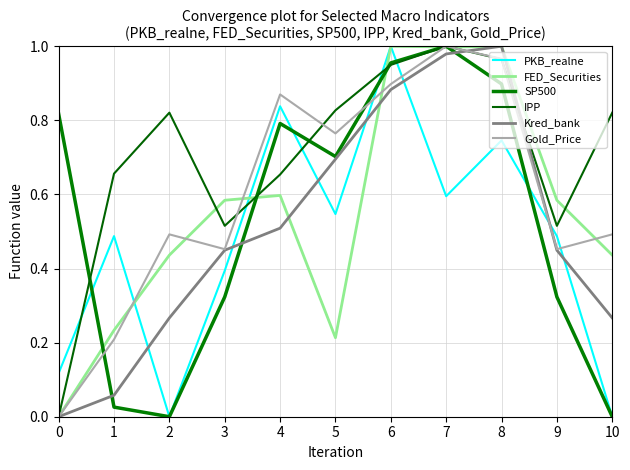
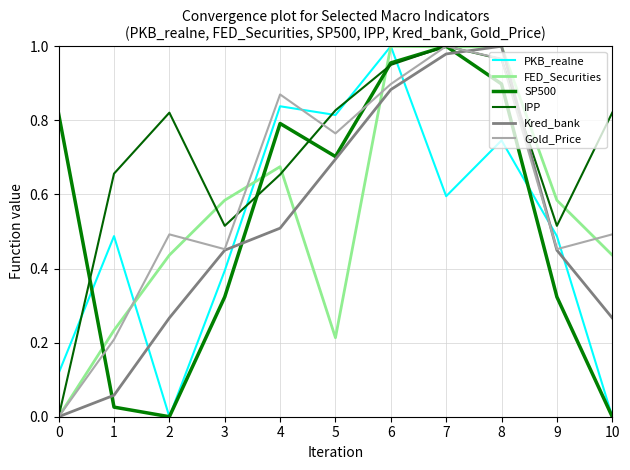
  {
    "PKB_realne": {
      "0": 0.12,
      "1": 0.49,
      "3": 0.39,
      "4": 0.84,
-     "5": 0.55,
+     "5": 0.81,
      "7": 0.60,
      "9": 0.49
    },
    "FED_Securities": {
      "1": 0.23,
      "2": 0.44,
      "3": 0.58,
-     "4": 0.60,
+     "4": 0.67,
      "5": 0.21,
      "9": 0.58,
      "10": 0.44
    },
    "Kred_bank": {
      "1": 0.06,
      "2": 0.27,
      "4": 0.51,
      "5": 0.70,
      "6": 0.88,
      "7": 0.98,
      "10": 0.27
    },
    "Gold_Price": {
      "1": 0.21,
      "2": 0.49,
      "4": 0.87,
      "5": 0.76,
      "6": 0.90,
      "10": 0.49
    }
  }
